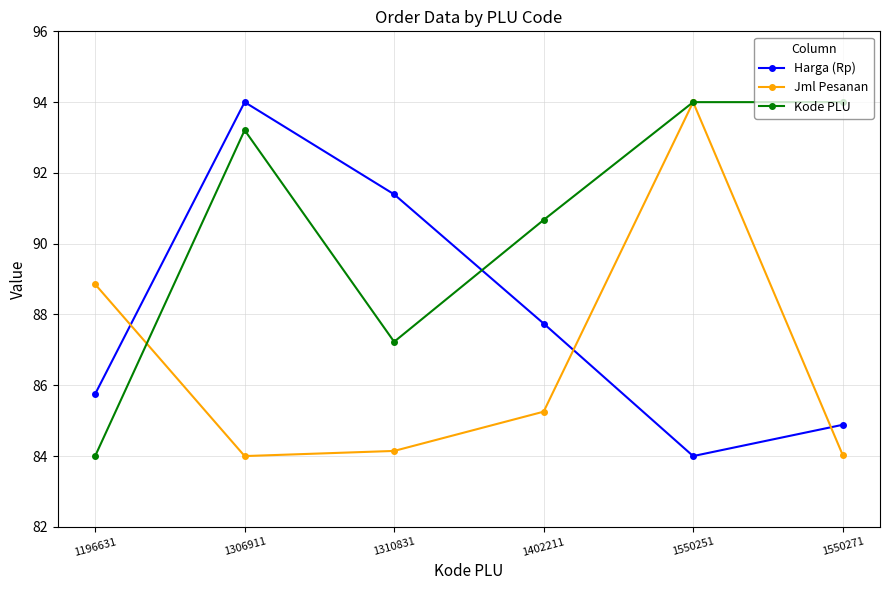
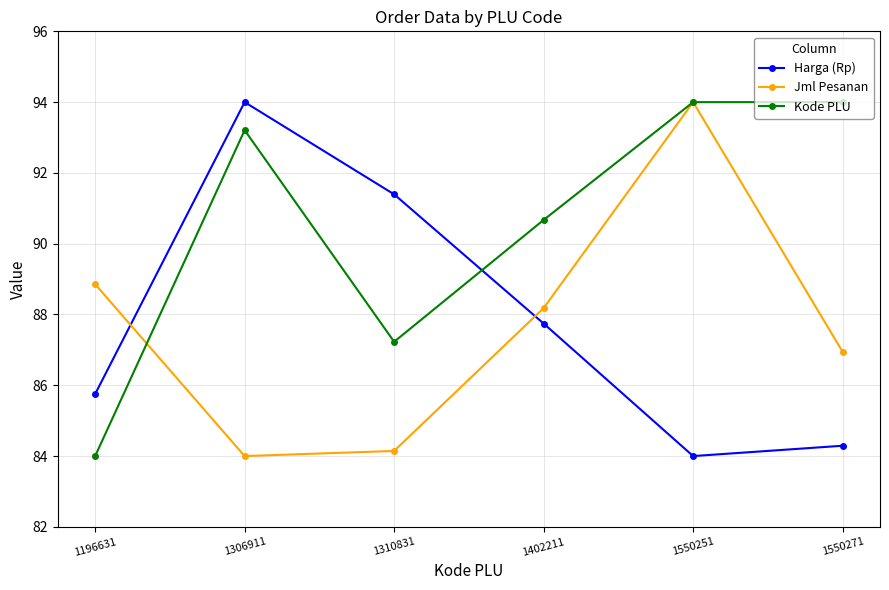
  {
    "Harga (Rp)": {
      "1196631": 85.8,
      "1306911": 94.0,
      "1310831": 91.4,
      "1402211": 87.7,
      "1550251": 84.0,
-     "1550271": 84.9
+     "1550271": 84.3
    },
    "Jml Pesanan": {
      "1196631": 88.9,
      "1306911": 84.0,
      "1310831": 84.1,
-     "1402211": 85.3,
-     "1550271": 84.0
+     "1402211": 88.2,
+     "1550271": 86.9
    },
    "Kode PLU": {
      "1196631": 84.0,
      "1306911": 93.2,
      "1310831": 87.2,
      "1402211": 90.7
    }
  }
